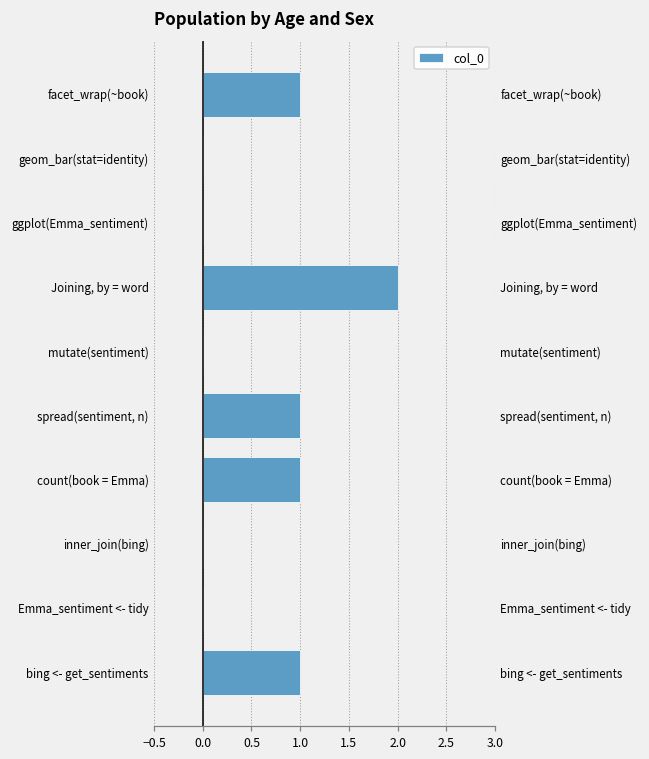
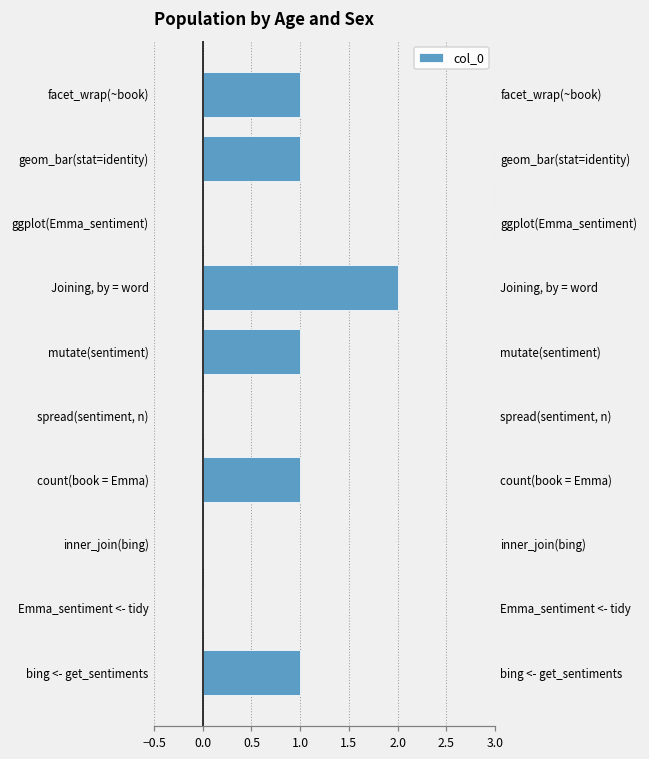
  {
    "facet_wrap(~book)": 1,
-   "geom_bar(stat=identity)": 0,
+   "geom_bar(stat=identity)": 1,
    "ggplot(Emma_sentiment)": 0,
    "Joining, by = word": 2,
-   "mutate(sentiment)": 0,
-   "spread(sentiment, n)": 1,
+   "mutate(sentiment)": 1,
+   "spread(sentiment, n)": 0,
    "count(book = Emma)": 1,
    "inner_join(bing)": 0,
    "Emma_sentiment <- tidy": 0,
    "bing <- get_sentiments": 1
  }
